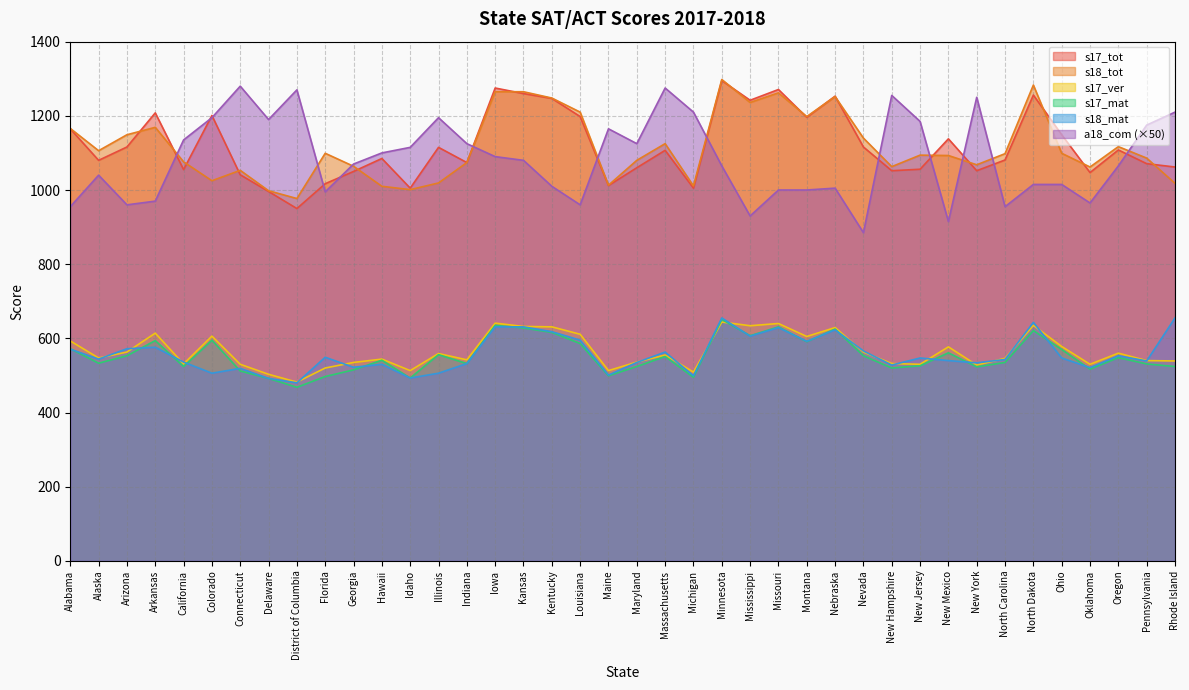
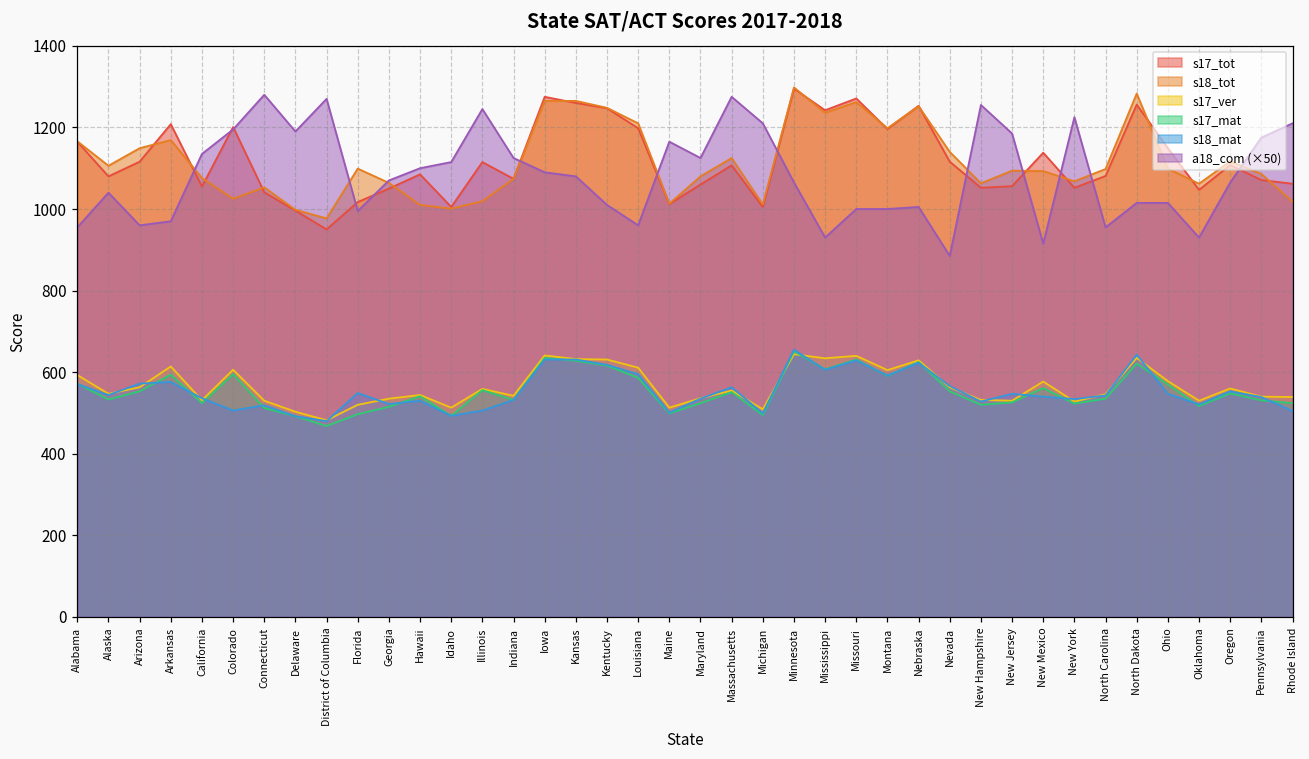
  {
    "s17_mat": {
      "Alaska": 530,
      "Arizona": 550,
      "Arkansas": 590,
      "California": 520,
      "Colorado": 600,
      "Connecticut": 510,
      "District of Columbia": 470,
      "Florida": 500,
      "Georgia": 520,
      "Louisiana": 590,
      "Maryland": 520,
      "Nevada": 550,
      "New Hampshire": 520,
      "New Mexico": 560,
      "North Carolina": 540,
      "North Dakota": 620,
      "Ohio": 570,
      "Pennsylvania": 530,
      "Rhode Island": 520
    },
    "s18_mat": {
      "Arizona": 570,
      "Arkansas": 580,
      "Colorado": 510,
      "Connecticut": 520,
      "Florida": 550,
      "Georgia": 520,
      "Hawaii": 530,
      "Illinois": 510,
      "Louisiana": 600,
      "Massachusetts": 560,
      "New Jersey": 550,
      "New Mexico": 540,
      "North Dakota": 640,
      "Ohio": 550,
-     "Rhode Island": 660
+     "Rhode Island": 510
    },
    "a18_com (×50)": {
      "Alabama": 960,
      "Alaska": 1040,
      "Arizona": 960,
      "Arkansas": 970,
      "California": 1140,
      "Connecticut": 1280,
      "Delaware": 1190,
      "District of Columbia": 1270,
      "Florida": 990,
      "Hawaii": 1100,
      "Idaho": 1120,
-     "Illinois": 1200,
+     "Illinois": 1250,
      "Indiana": 1130,
      "Iowa": 1090,
      "Kansas": 1080,
      "Kentucky": 1010,
      "Louisiana": 960,
      "Maine": 1170,
      "Maryland": 1130,
      "Massachusetts": 1280,
      "Michigan": 1210,
      "Minnesota": 1070,
      "Mississippi": 930,
      "Missouri": 1000,
      "Montana": 1000,
      "Nebraska": 1010,
      "Nevada": 890,
      "New Hampshire": 1260,
      "New Jersey": 1190,
      "New Mexico": 920,
-     "New York": 1250,
+     "New York": 1230,
      "North Carolina": 960,
      "North Dakota": 1020,
      "Ohio": 1020,
-     "Oklahoma": 970,
+     "Oklahoma": 930,
      "Oregon": 1070,
      "Rhode Island": 1210
    }
  }
